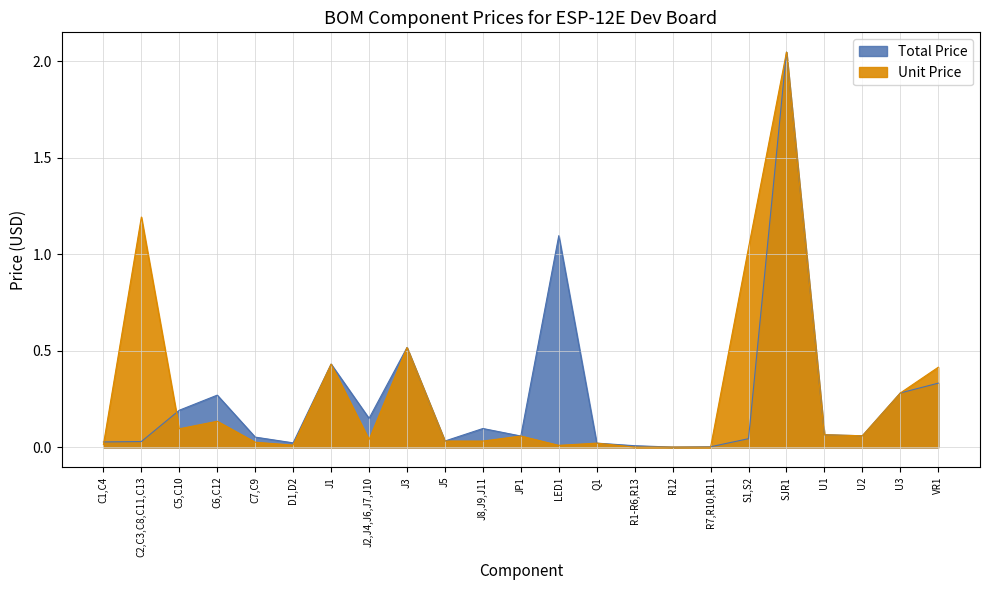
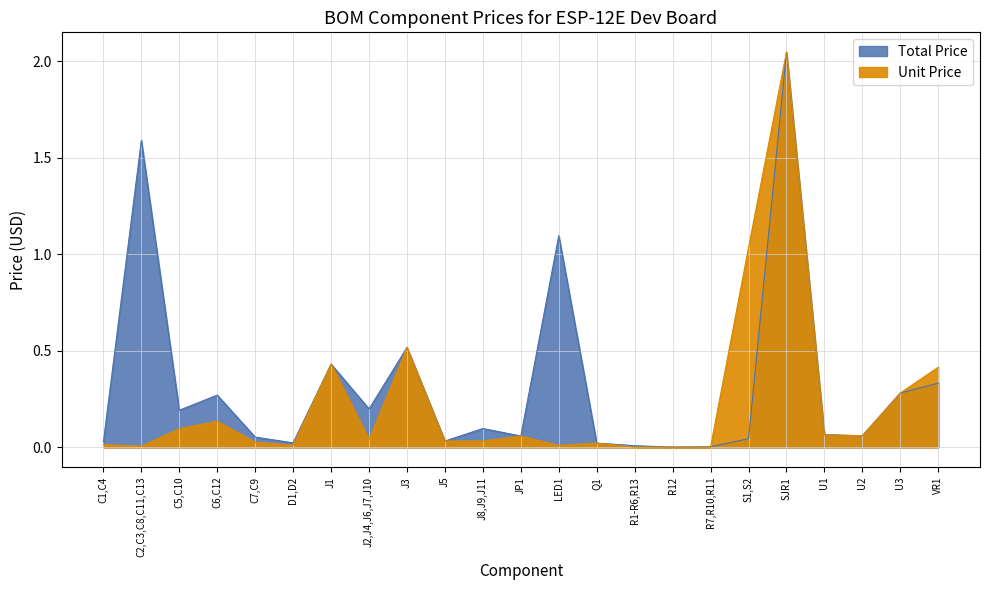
  {
    "Total Price": {
      "C1,C4": 0.03,
-     "C2,C3,C8,C11,C13": 0.03,
+     "C2,C3,C8,C11,C13": 1.59,
      "C5,C10": 0.19,
      "C6,C12": 0.27,
      "C7,C9": 0.05,
-     "J2,J4,J6,J7,J10": 0.15,
+     "J2,J4,J6,J7,J10": 0.20,
      "J8,J9,J11": 0.10,
      "LED1": 1.10,
      "S1,S2": 0.04,
      "VR1": 0.33
    },
    "Unit Price": {
      "C1,C4": 0.01,
-     "C2,C3,C8,C11,C13": 1.19,
+     "C2,C3,C8,C11,C13": 0.01,
      "C5,C10": 0.10,
      "C6,C12": 0.14,
      "C7,C9": 0.03,
      "J2,J4,J6,J7,J10": 0.04,
      "J8,J9,J11": 0.03,
      "LED1": 0.01,
      "S1,S2": 1.03,
      "VR1": 0.42
    }
  }
